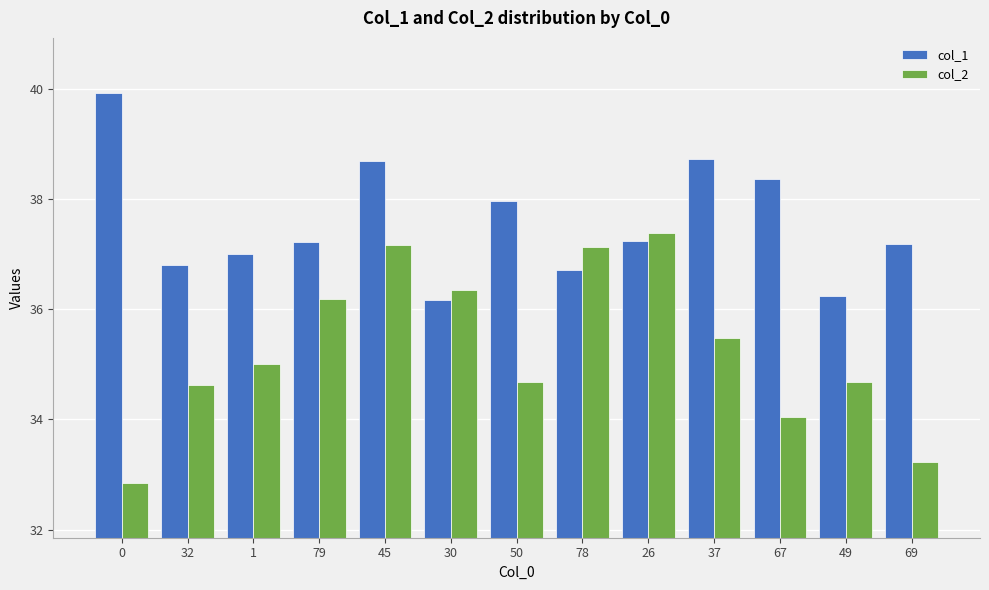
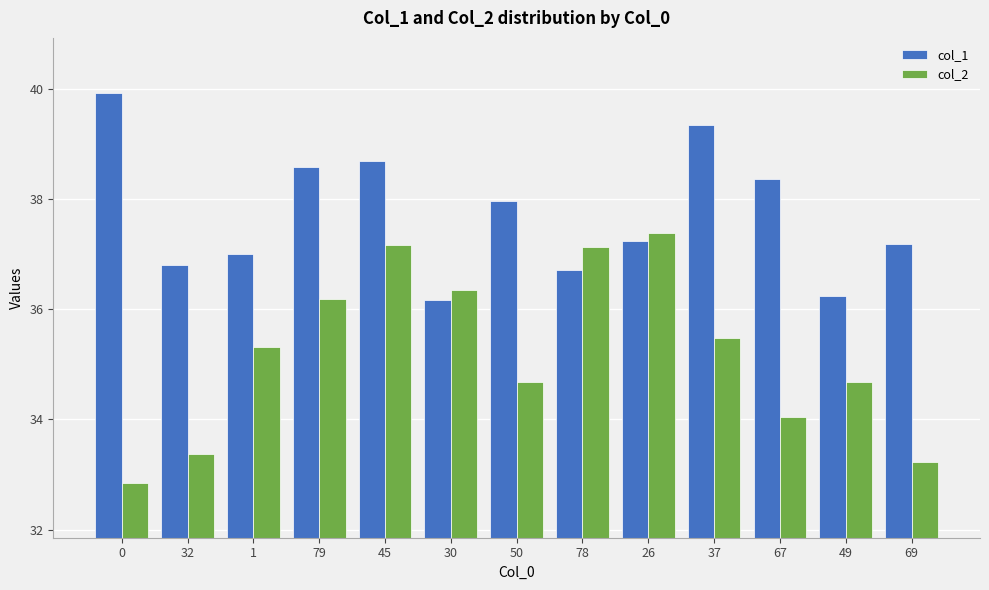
  {
    "col_1": {
      "0": 39.9,
      "32": 36.8,
      "1": 37.0,
-     "79": 37.2,
+     "79": 38.6,
      "45": 38.7,
      "30": 36.2,
      "50": 38.0,
      "78": 36.7,
      "26": 37.2,
-     "37": 38.7,
+     "37": 39.3,
      "67": 38.4,
      "49": 36.2,
      "69": 37.2
    },
    "col_2": {
      "0": 32.9,
-     "32": 34.6,
-     "1": 35.0,
+     "32": 33.4,
+     "1": 35.3,
      "79": 36.2,
      "45": 37.2,
      "30": 36.3,
      "50": 34.7,
      "78": 37.1,
      "26": 37.4,
      "37": 35.5,
      "67": 34.0,
      "49": 34.7,
      "69": 33.2
    }
  }
